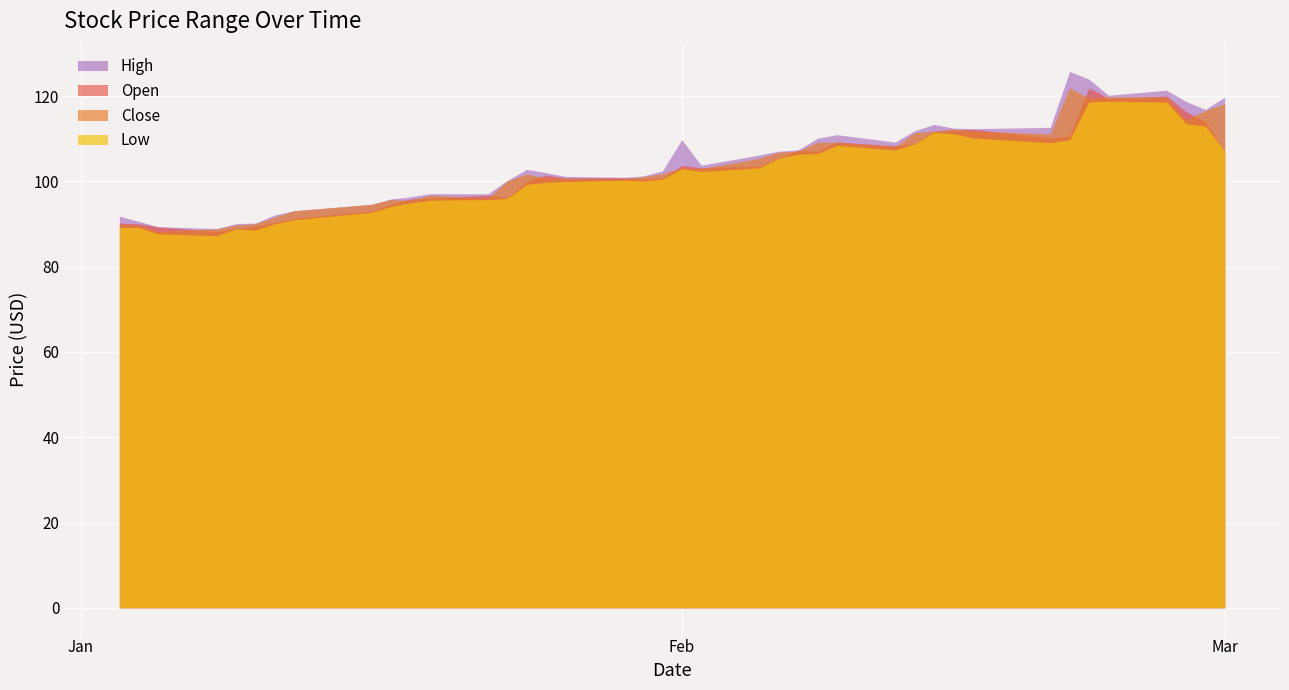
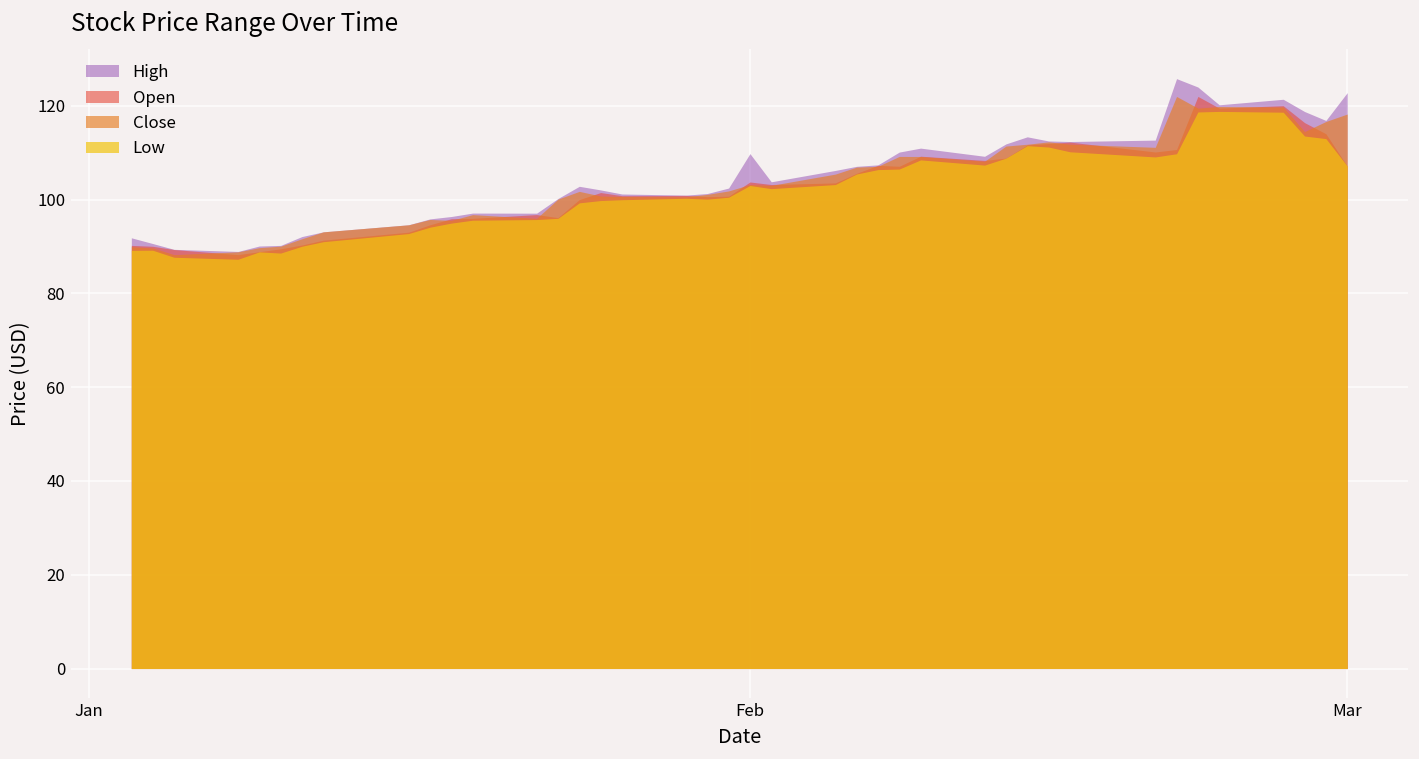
  {
    "High": {
      "Feb": 110,
-     "Mar": 120
+     "Mar": 123
    }
  }
